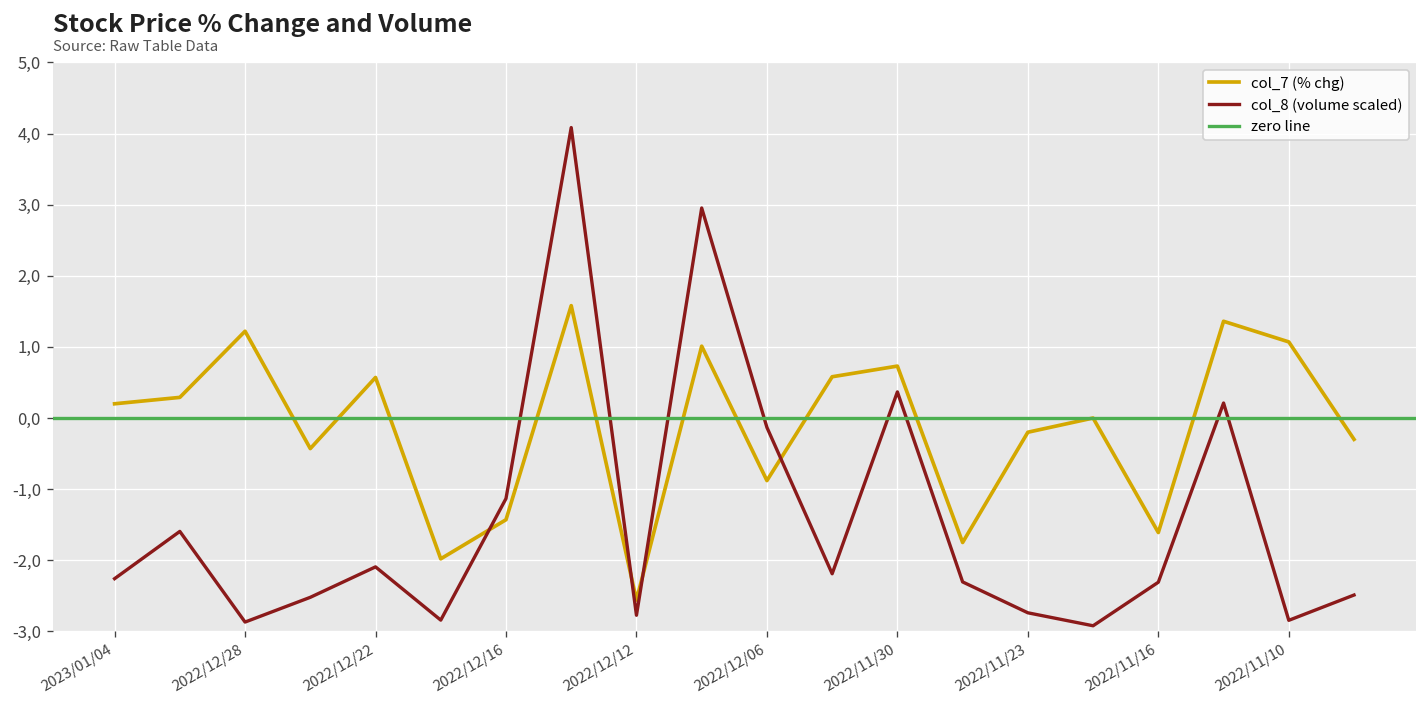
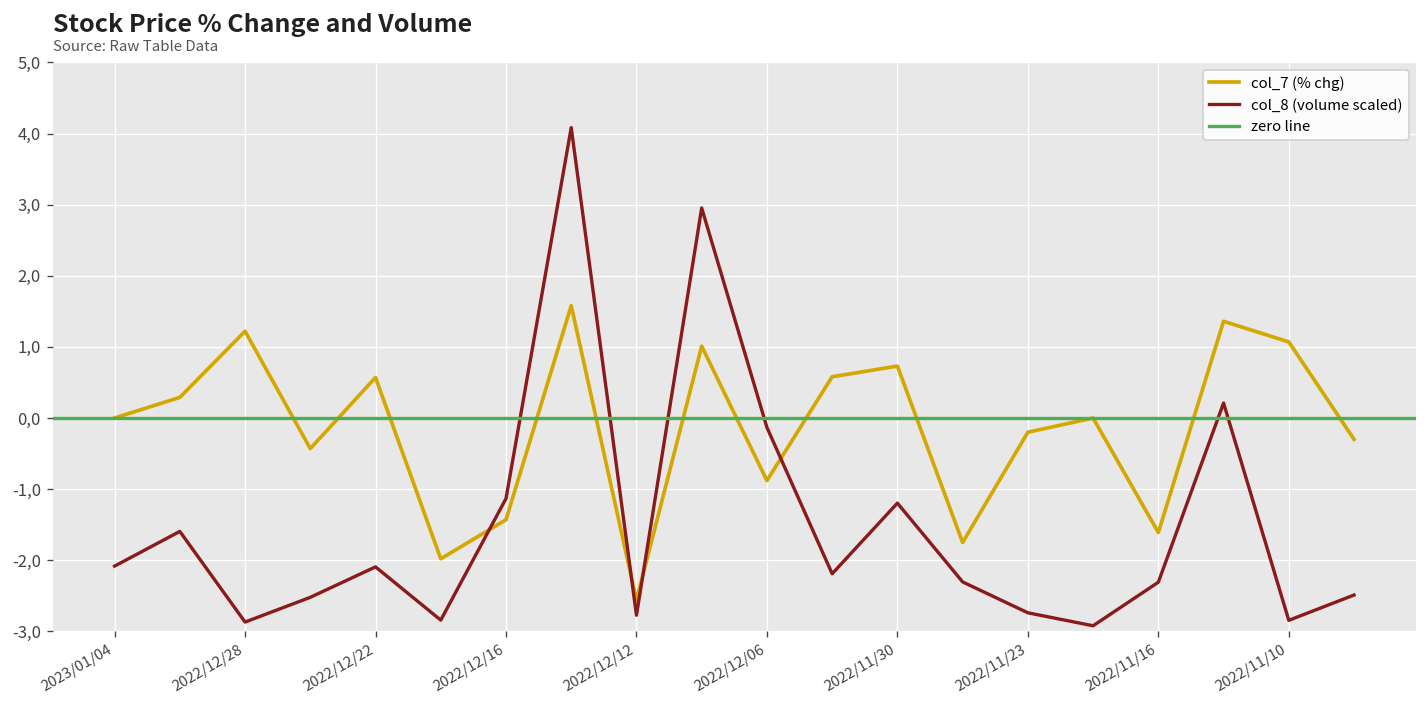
  {
    "col_7 (% chg)": {
-     "2023/01/04": 2,
+     "2023/01/04": 0,
      "2022/12/28": 12,
      "2022/12/22": 6,
      "2022/12/16": -14,
      "2022/12/12": -26,
      "2022/12/06": -9,
      "2022/11/30": 7,
      "2022/11/23": -2,
      "2022/11/16": -16,
      "2022/11/10": 11
    },
    "col_8 (volume scaled)": {
-     "2023/01/04": -23,
+     "2023/01/04": -21,
      "2022/12/28": -29,
      "2022/12/22": -21,
      "2022/12/16": -11,
      "2022/12/12": -28,
      "2022/12/06": -1,
-     "2022/11/30": 4,
+     "2022/11/30": -12,
      "2022/11/23": -27,
      "2022/11/16": -23,
      "2022/11/10": -28
    }
  }
